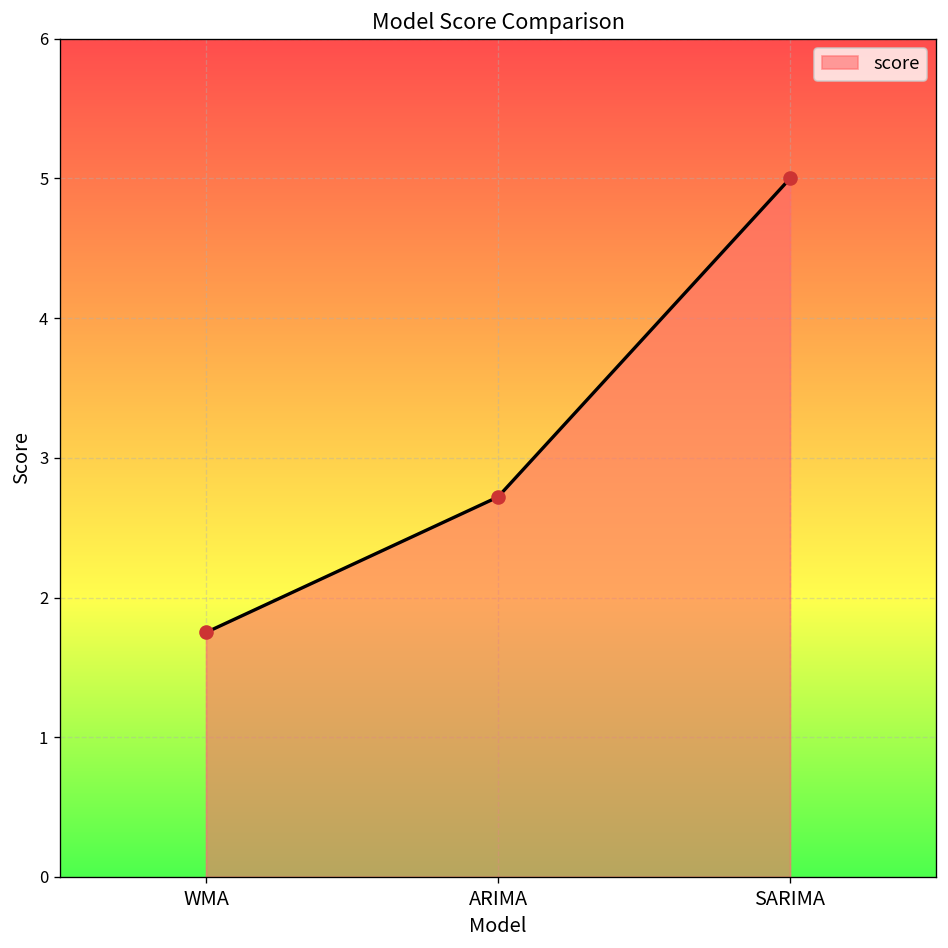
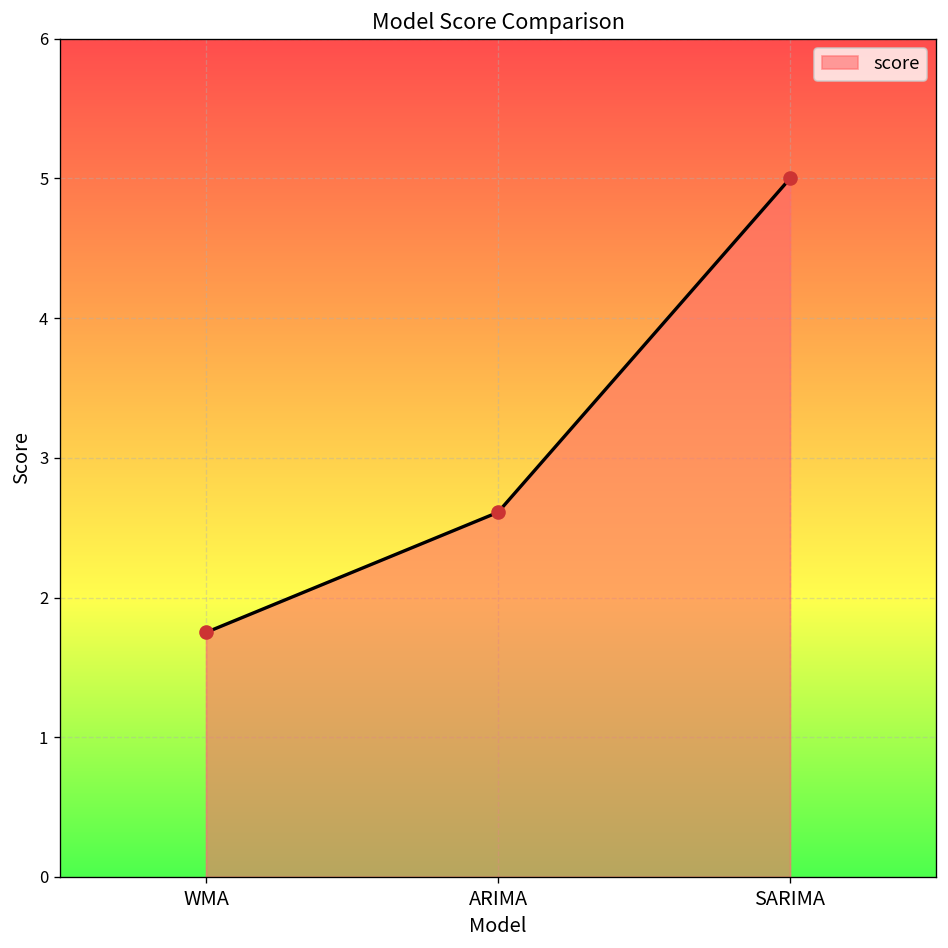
  {
    "WMA": 1.75,
-   "ARIMA": 2.72,
+   "ARIMA": 2.61,
    "SARIMA": 5.00
  }
